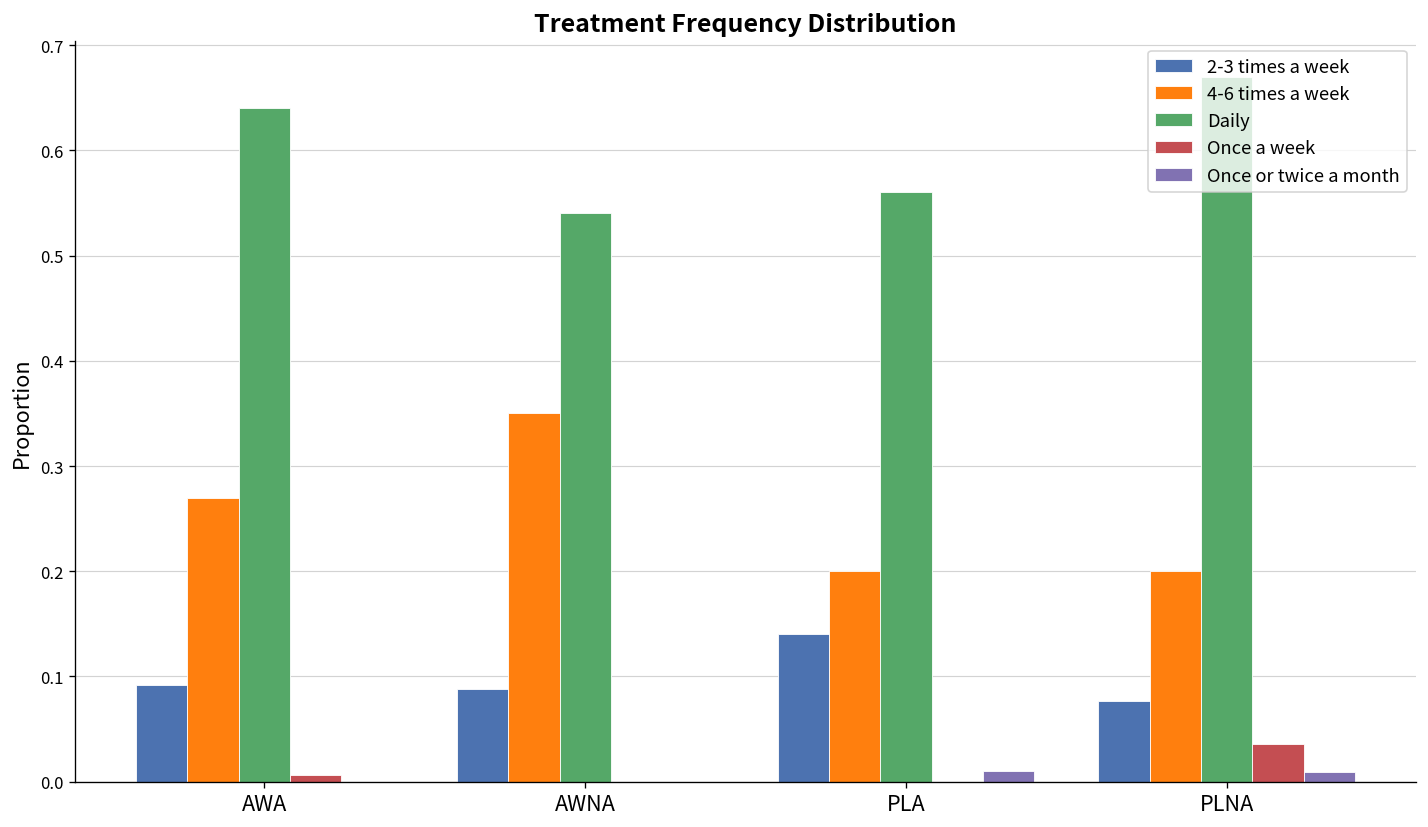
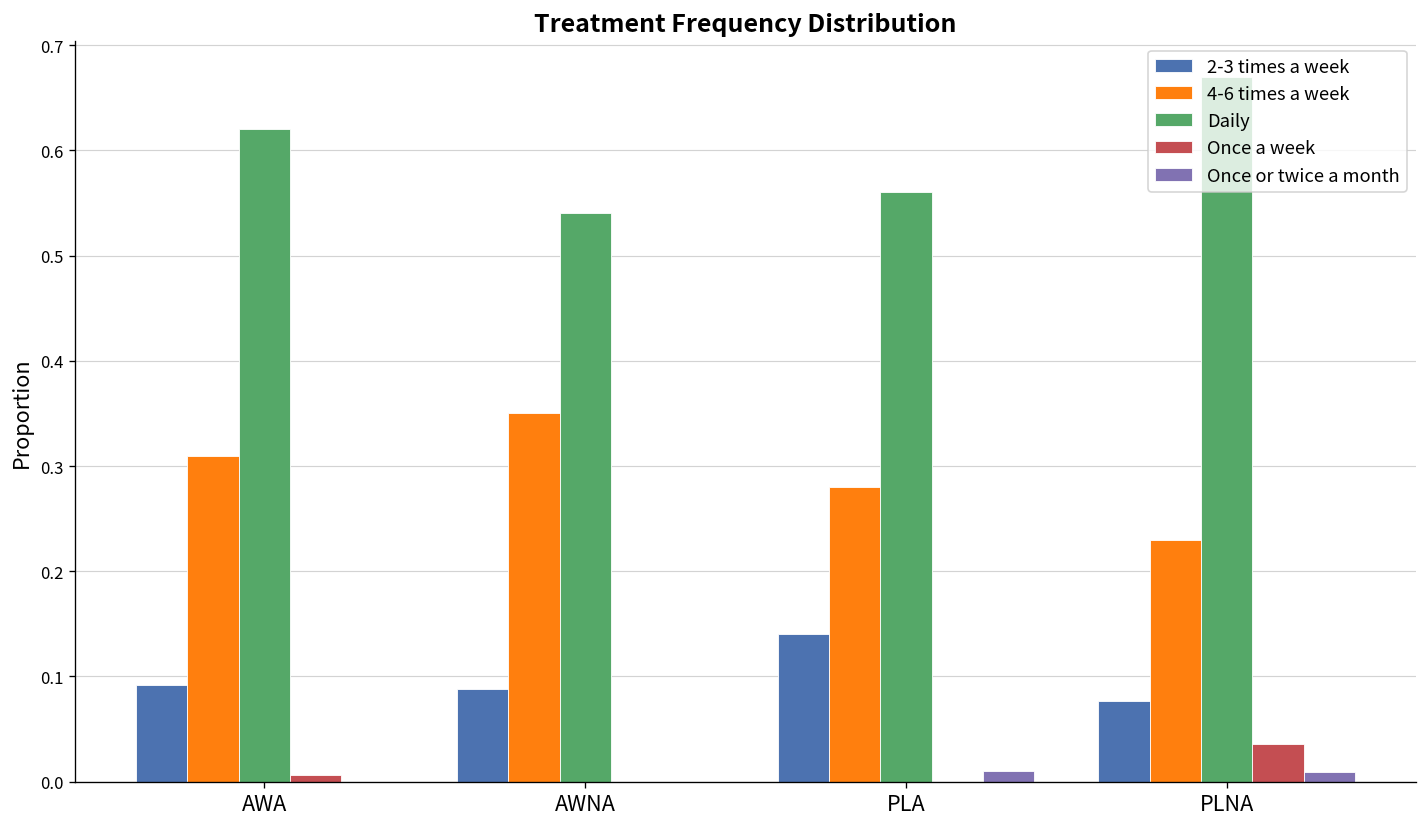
  {
    "4-6 times a week": {
-     "AWA": 0.27,
+     "AWA": 0.31,
      "AWNA": 0.35,
-     "PLA": 0.20,
-     "PLNA": 0.20
+     "PLA": 0.28,
+     "PLNA": 0.23
    },
    "Daily": {
-     "AWA": 0.64,
+     "AWA": 0.62,
      "AWNA": 0.54,
      "PLA": 0.56
    },
    "Once a week": {
      "AWA": 0.01,
      "AWNA": 0.00,
      "PLA": 0.00,
      "PLNA": 0.04
    }
  }
